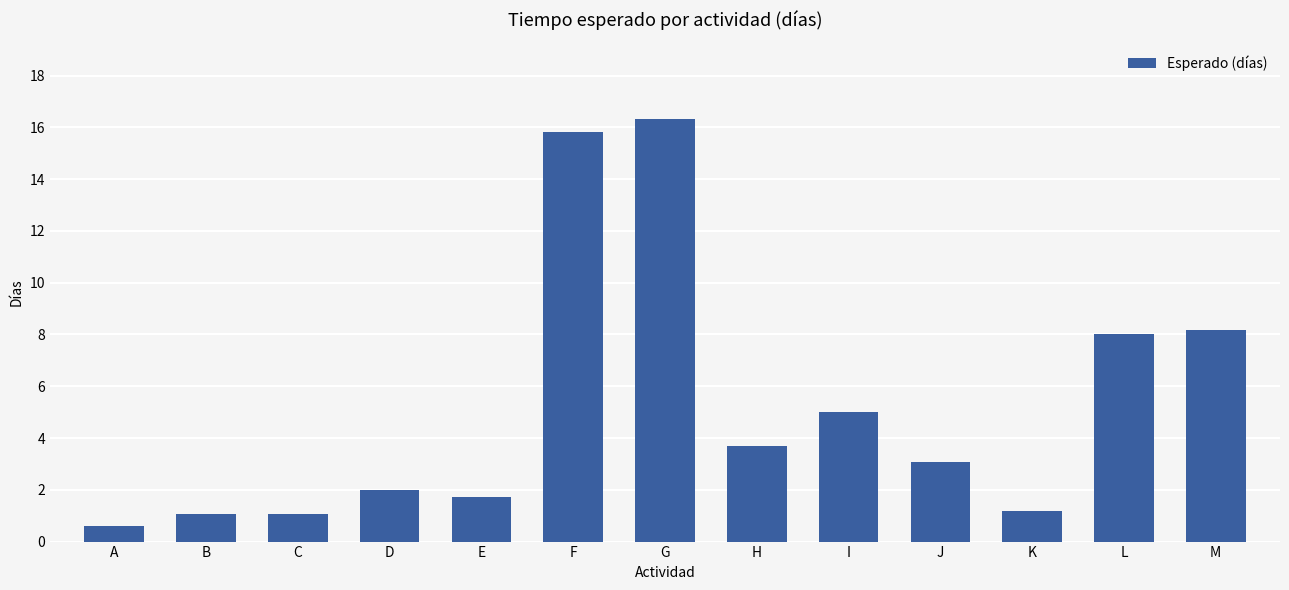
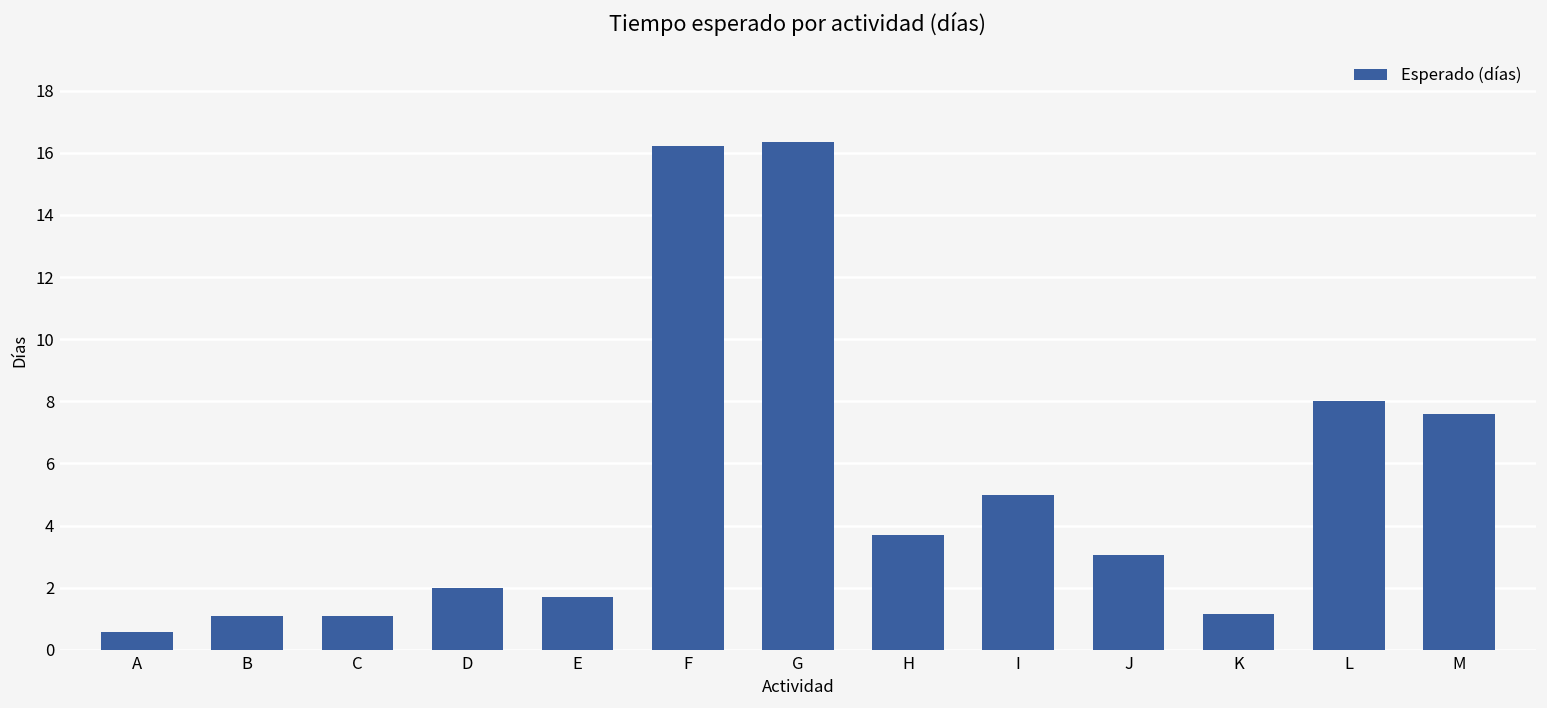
  {
    "A": 0.6,
    "B": 1.1,
    "C": 1.1,
    "D": 2.0,
    "E": 1.7,
-   "F": 15.8,
+   "F": 16.2,
    "G": 16.3,
    "H": 3.7,
    "I": 5.0,
    "J": 3.1,
    "K": 1.2,
    "L": 8.0,
-   "M": 8.2
+   "M": 7.6
  }
